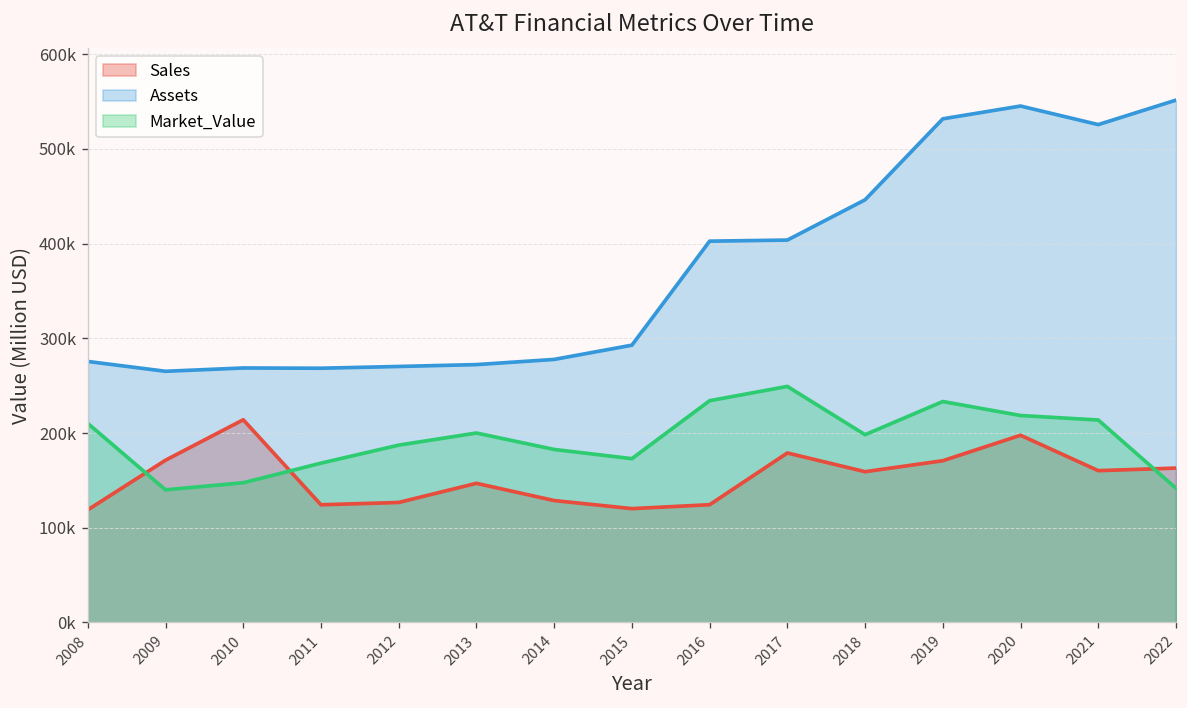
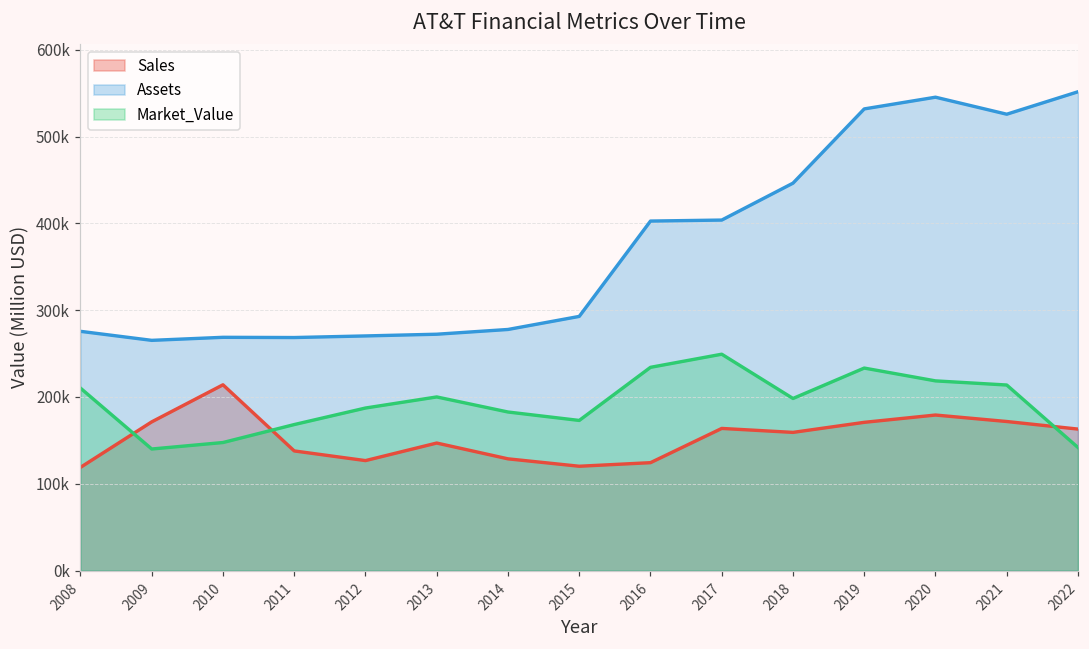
  {
    "Sales": {
      "2008": 120000,
      "2009": 170000,
      "2010": 210000,
-     "2011": 120000,
+     "2011": 140000,
      "2012": 130000,
      "2013": 150000,
      "2014": 130000,
      "2015": 120000,
      "2016": 120000,
-     "2017": 180000,
+     "2017": 160000,
      "2018": 160000,
      "2019": 170000,
-     "2020": 200000,
-     "2021": 160000,
+     "2020": 180000,
+     "2021": 170000,
      "2022": 160000
    }
  }
